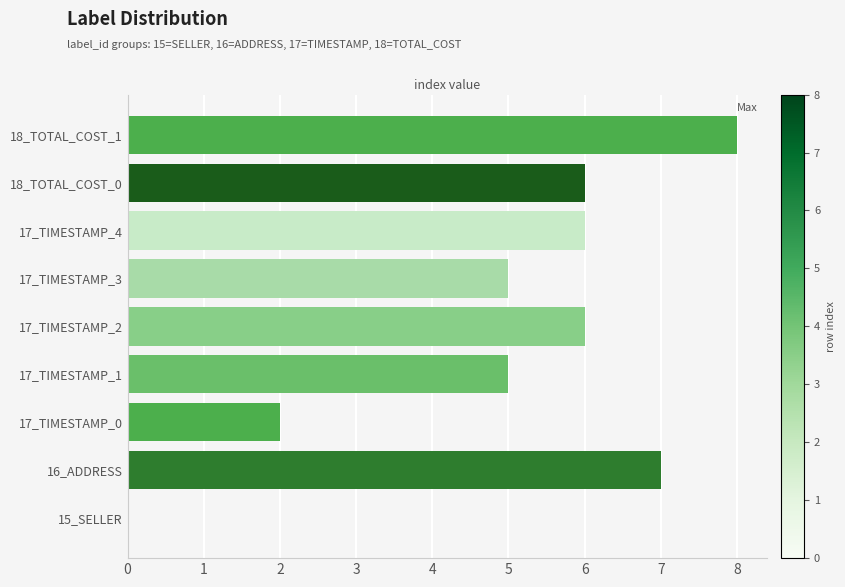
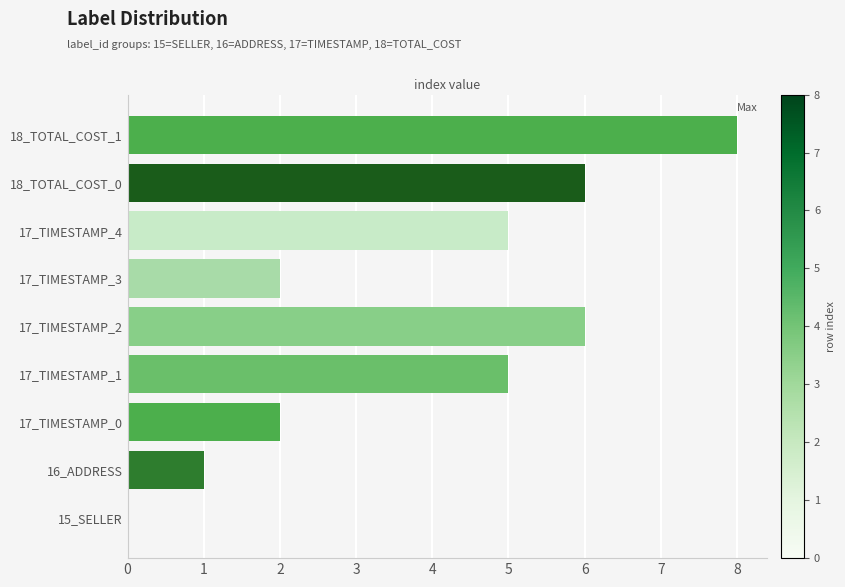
  {
    "18_TOTAL_COST_1": 8,
    "18_TOTAL_COST_0": 6,
-   "17_TIMESTAMP_4": 6,
-   "17_TIMESTAMP_3": 5,
+   "17_TIMESTAMP_4": 5,
+   "17_TIMESTAMP_3": 2,
    "17_TIMESTAMP_2": 6,
    "17_TIMESTAMP_1": 5,
    "17_TIMESTAMP_0": 2,
-   "16_ADDRESS": 7,
+   "16_ADDRESS": 1,
    "15_SELLER": 0
  }
